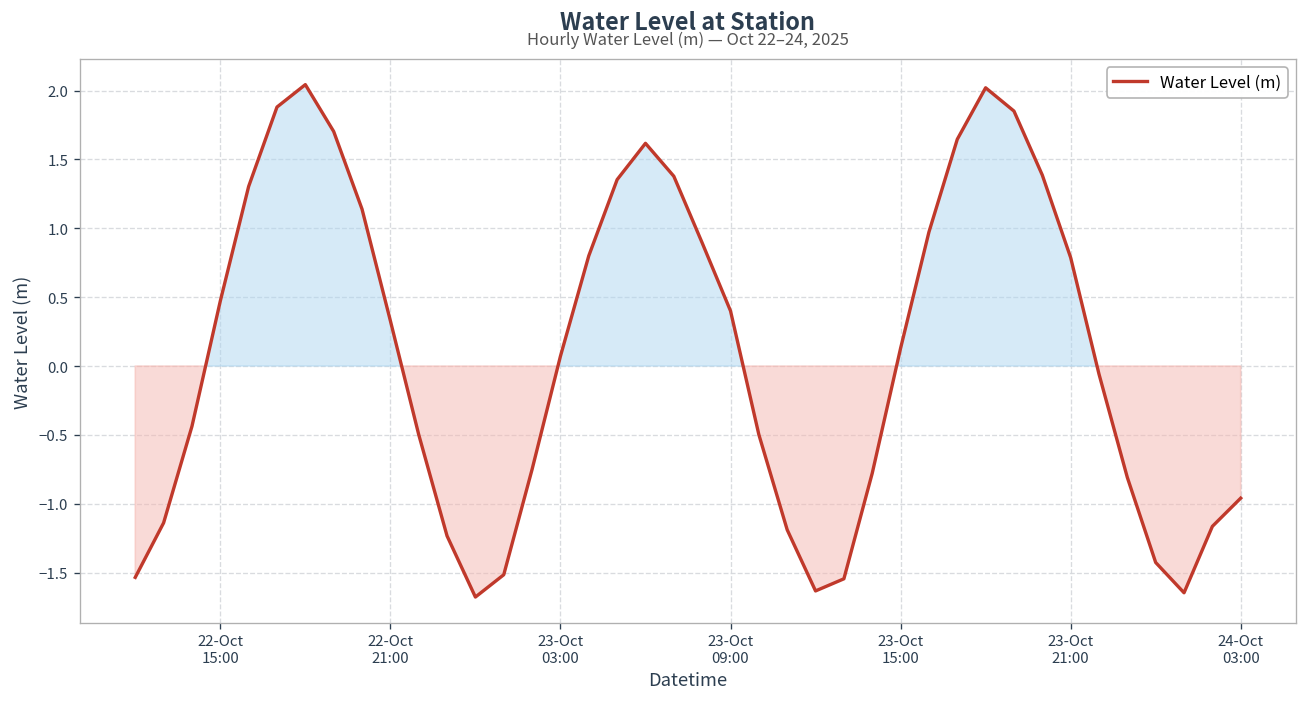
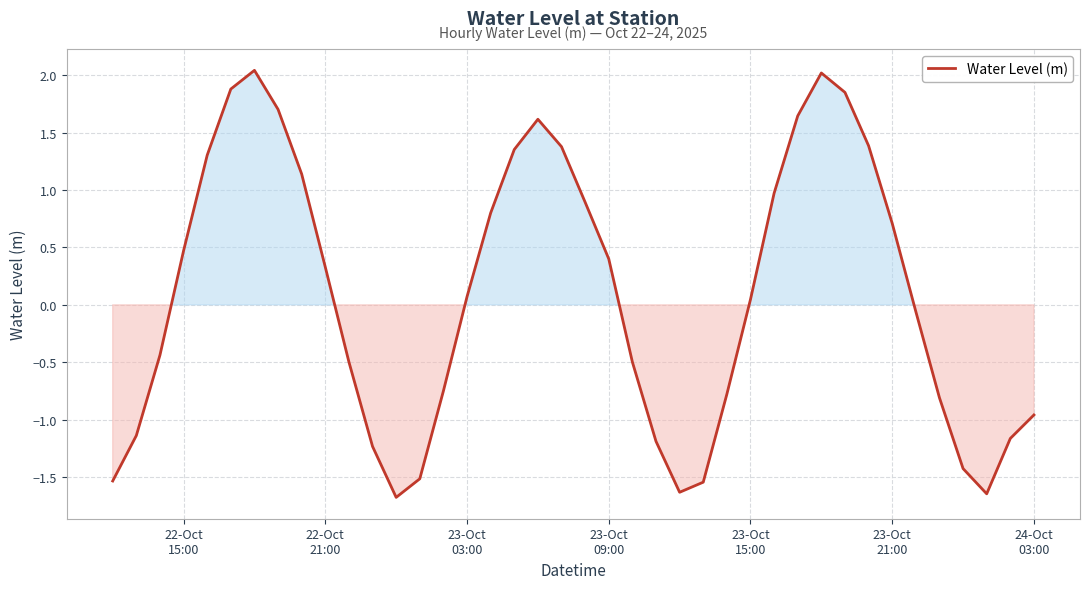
  {
    "22-Oct 15:00": 0.47,
    "22-Oct 21:00": 0.33,
    "23-Oct 03:00": 0.07,
    "23-Oct 09:00": 0.40,
-   "23-Oct 15:00": 0.13,
-   "23-Oct 21:00": 0.79,
+   "23-Oct 15:00": 0.05,
+   "23-Oct 21:00": 0.71,
    "24-Oct 03:00": -0.96
  }
